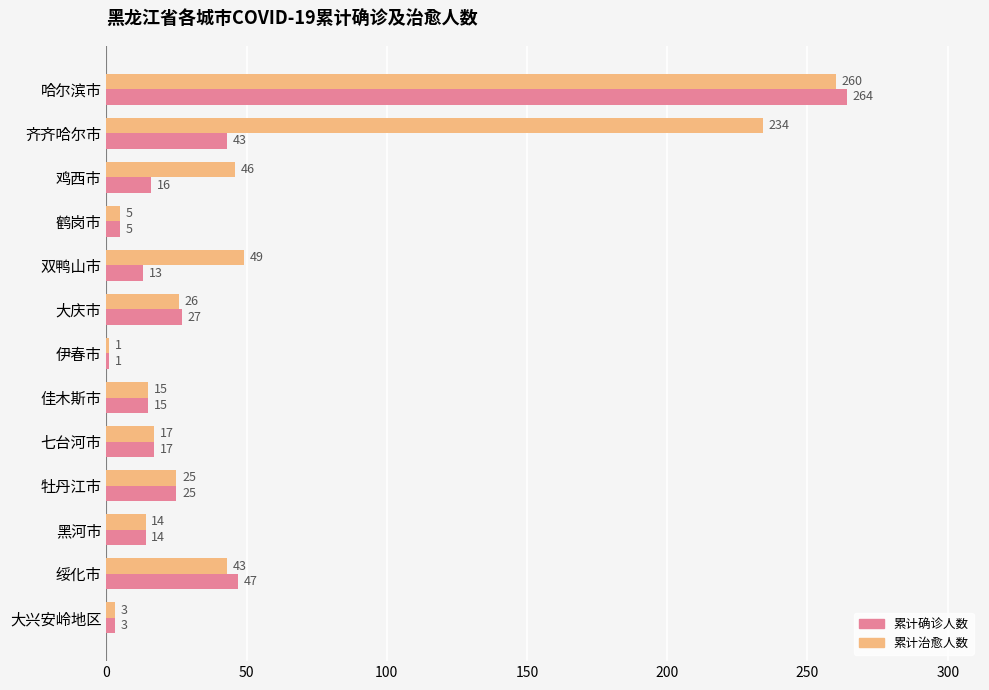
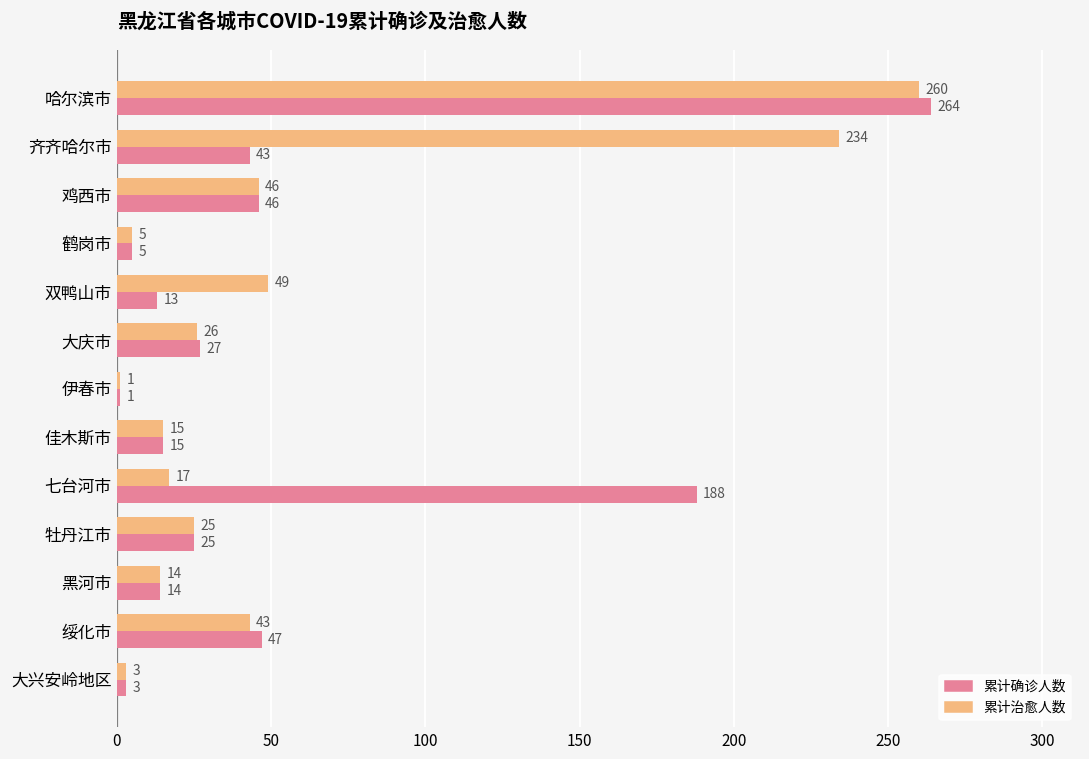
  {
    "累计确诊人数": {
      "哈尔滨市": 264,
      "齐齐哈尔市": 43,
-     "鸡西市": 16,
+     "鸡西市": 46,
      "鹤岗市": 5,
      "双鸭山市": 13,
      "大庆市": 27,
      "伊春市": 1,
      "佳木斯市": 15,
-     "七台河市": 17,
+     "七台河市": 188,
      "牡丹江市": 25,
      "黑河市": 14,
      "绥化市": 47,
      "大兴安岭地区": 3
    },
    "累计治愈人数": {
      "哈尔滨市": 260,
      "齐齐哈尔市": 234,
      "鸡西市": 46,
      "鹤岗市": 5,
      "双鸭山市": 49,
      "大庆市": 26,
      "伊春市": 1,
      "佳木斯市": 15,
      "七台河市": 17,
      "牡丹江市": 25,
      "黑河市": 14,
      "绥化市": 43,
      "大兴安岭地区": 3
    }
  }
